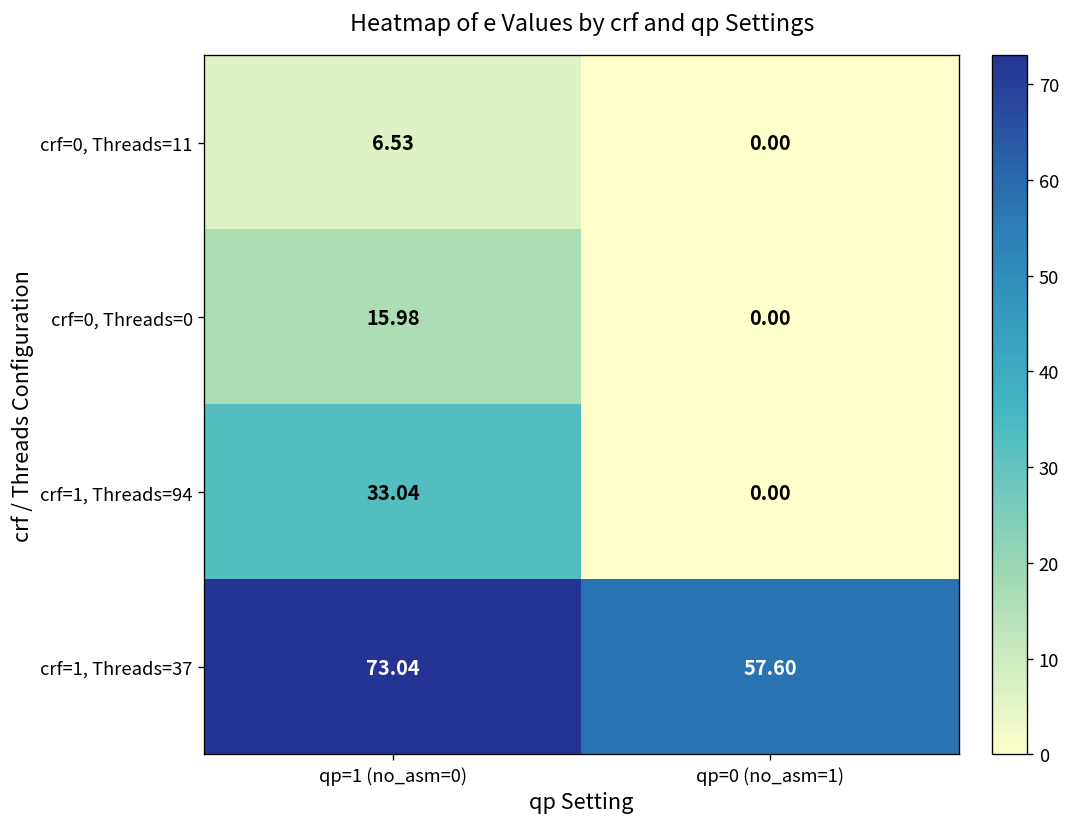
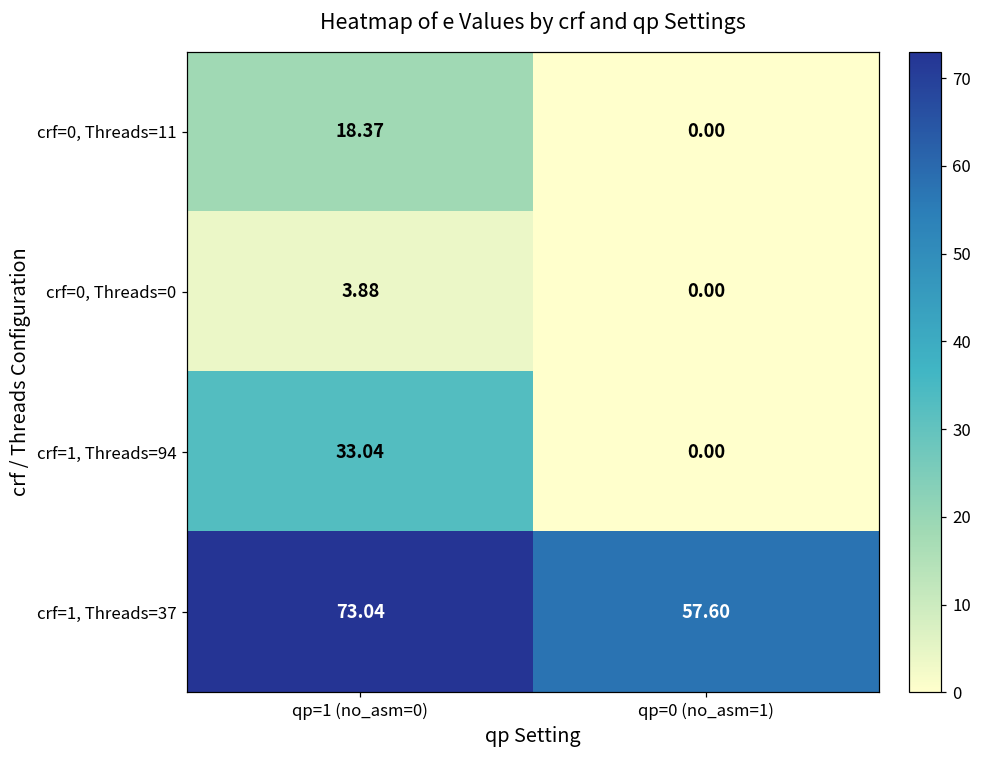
  {
    "crf=0, Threads=11": {
-     "qp=1 (no_asm=0)": 6.53,
+     "qp=1 (no_asm=0)": 18.37,
      "qp=0 (no_asm=1)": 0.00
    },
    "crf=0, Threads=0": {
-     "qp=1 (no_asm=0)": 15.98,
+     "qp=1 (no_asm=0)": 3.88,
      "qp=0 (no_asm=1)": 0.00
    },
    "crf=1, Threads=94": {
      "qp=1 (no_asm=0)": 33.04,
      "qp=0 (no_asm=1)": 0.00
    },
    "crf=1, Threads=37": {
      "qp=1 (no_asm=0)": 73.04,
      "qp=0 (no_asm=1)": 57.60
    }
  }
